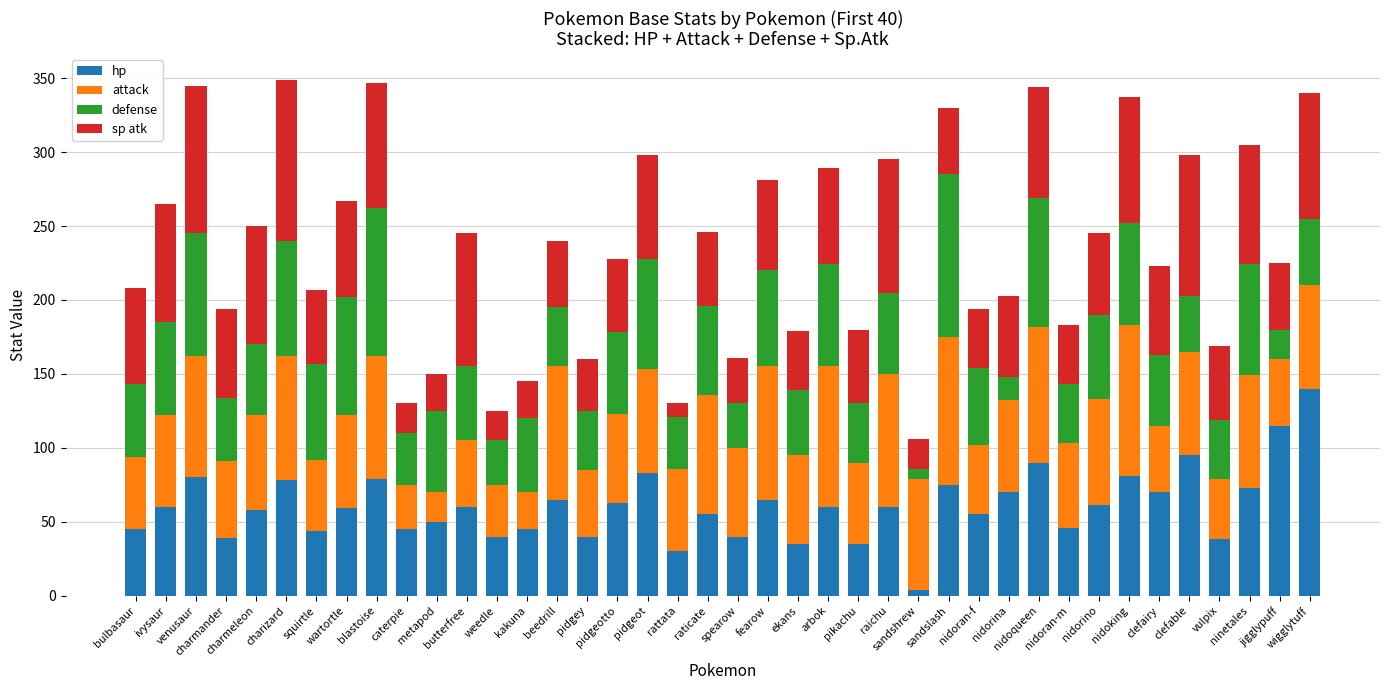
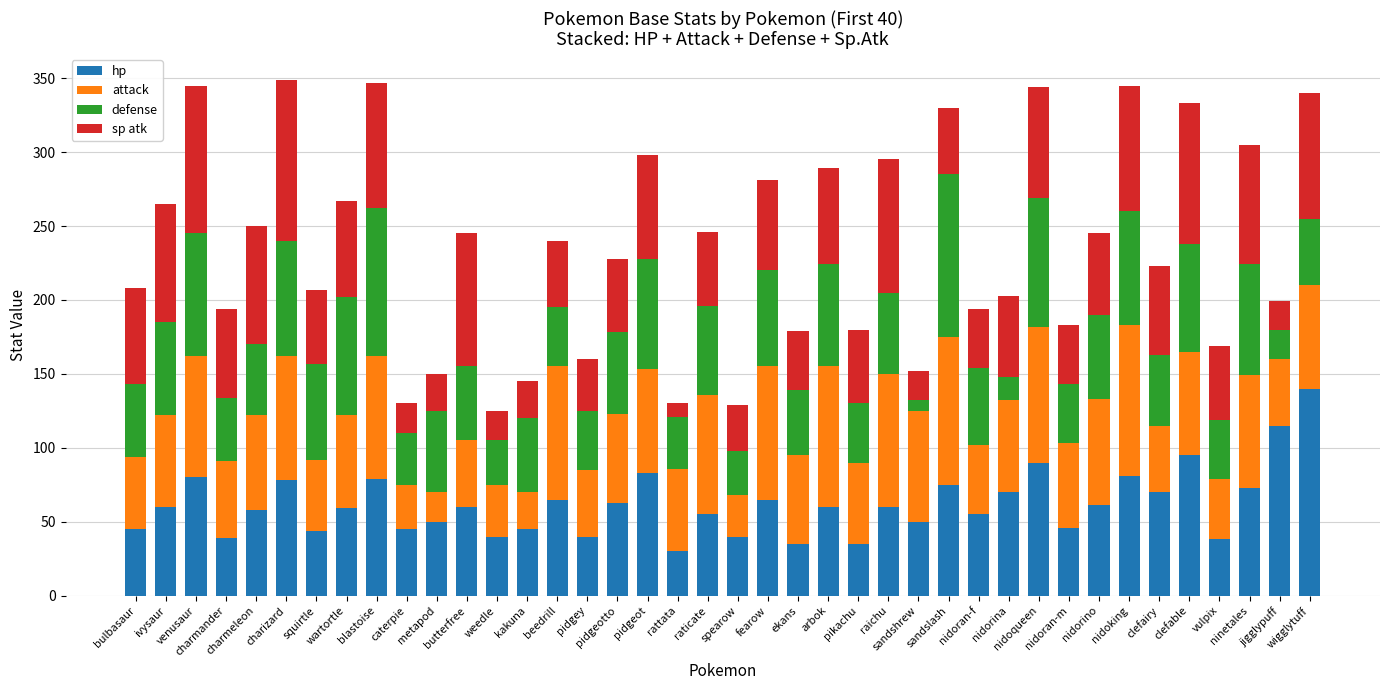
  {
    "hp": {
      "bulbasaur": 45,
      "ivysaur": 60,
      "venusaur": 80,
      "charmander": 39,
      "charmeleon": 58,
      "charizard": 78,
      "squirtle": 44,
      "wartortle": 59,
      "blastoise": 79,
      "caterpie": 45,
      "metapod": 50,
      "butterfree": 60,
      "weedle": 40,
      "kakuna": 45,
      "beedrill": 65,
      "pidgey": 40,
      "pidgeotto": 63,
      "pidgeot": 83,
      "rattata": 30,
      "raticate": 55,
      "spearow": 40,
      "fearow": 65,
      "ekans": 35,
      "arbok": 60,
      "pikachu": 35,
      "raichu": 60,
-     "sandshrew": 4,
+     "sandshrew": 50,
      "sandslash": 75,
      "nidoran-f": 55,
      "nidorina": 70,
      "nidoqueen": 90,
      "nidoran-m": 46,
      "nidorino": 61,
      "nidoking": 81,
      "clefairy": 70,
      "clefable": 95,
      "vulpix": 38,
      "ninetales": 73,
      "jigglypuff": 115,
      "wigglytuff": 140
    },
    "attack": {
      "bulbasaur": 49,
      "ivysaur": 62,
      "venusaur": 82,
      "charmander": 52,
      "charmeleon": 64,
      "charizard": 84,
      "squirtle": 48,
      "wartortle": 63,
      "blastoise": 83,
      "caterpie": 30,
      "metapod": 20,
      "butterfree": 45,
      "weedle": 35,
      "kakuna": 25,
      "beedrill": 90,
      "pidgey": 45,
      "pidgeotto": 60,
      "pidgeot": 70,
      "rattata": 56,
      "raticate": 81,
-     "spearow": 60,
+     "spearow": 28,
      "fearow": 90,
      "ekans": 60,
      "arbok": 95,
      "pikachu": 55,
      "raichu": 90,
      "sandshrew": 75,
      "sandslash": 100,
      "nidoran-f": 47,
      "nidorina": 62,
      "nidoqueen": 92,
      "nidoran-m": 57,
      "nidorino": 72,
      "nidoking": 102,
      "clefairy": 45,
      "clefable": 70,
      "vulpix": 41,
      "ninetales": 76,
      "jigglypuff": 45,
      "wigglytuff": 70
    },
    "defense": {
      "bulbasaur": 49,
      "ivysaur": 63,
      "venusaur": 83,
      "charmander": 43,
      "charmeleon": 48,
      "charizard": 78,
      "squirtle": 65,
      "wartortle": 80,
      "blastoise": 100,
      "caterpie": 35,
      "metapod": 55,
      "butterfree": 50,
      "weedle": 30,
      "kakuna": 50,
      "beedrill": 40,
      "pidgey": 40,
      "pidgeotto": 55,
      "pidgeot": 75,
      "rattata": 35,
      "raticate": 60,
      "spearow": 30,
      "fearow": 65,
      "ekans": 44,
      "arbok": 69,
      "pikachu": 40,
      "raichu": 55,
      "sandshrew": 7,
      "sandslash": 110,
      "nidoran-f": 52,
      "nidorina": 16,
      "nidoqueen": 87,
      "nidoran-m": 40,
      "nidorino": 57,
-     "nidoking": 69,
+     "nidoking": 77,
      "clefairy": 48,
-     "clefable": 38,
+     "clefable": 73,
      "vulpix": 40,
      "ninetales": 75,
      "jigglypuff": 20,
      "wigglytuff": 45
    },
    "sp atk": {
      "bulbasaur": 65,
      "ivysaur": 80,
      "venusaur": 100,
      "charmander": 60,
      "charmeleon": 80,
      "charizard": 109,
      "squirtle": 50,
      "wartortle": 65,
      "blastoise": 85,
      "caterpie": 20,
      "metapod": 25,
      "butterfree": 90,
      "weedle": 20,
      "kakuna": 25,
      "beedrill": 45,
      "pidgey": 35,
      "pidgeotto": 50,
      "pidgeot": 70,
      "rattata": 9,
      "raticate": 50,
      "spearow": 31,
      "fearow": 61,
      "ekans": 40,
      "arbok": 65,
      "pikachu": 50,
      "raichu": 90,
      "sandshrew": 20,
      "sandslash": 45,
      "nidoran-f": 40,
      "nidorina": 55,
      "nidoqueen": 75,
      "nidoran-m": 40,
      "nidorino": 55,
      "nidoking": 85,
      "clefairy": 60,
      "clefable": 95,
      "vulpix": 50,
      "ninetales": 81,
-     "jigglypuff": 45,
+     "jigglypuff": 19,
      "wigglytuff": 85
    }
  }
